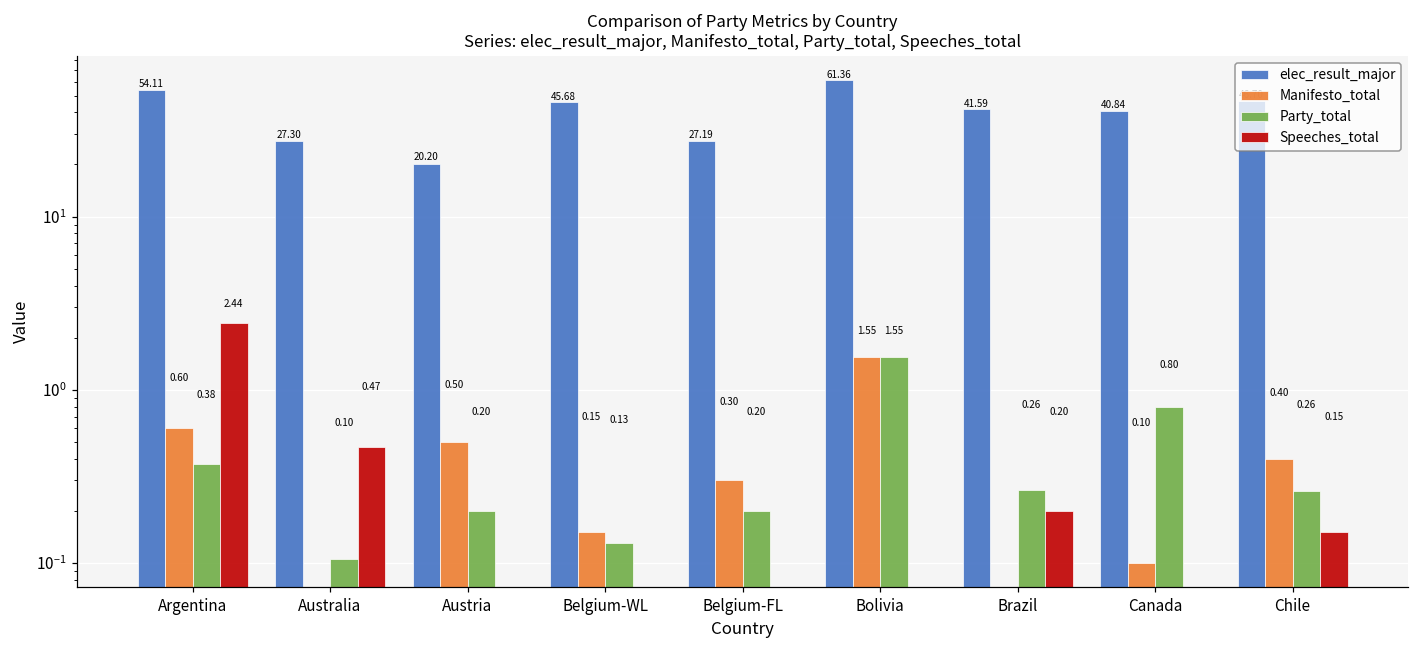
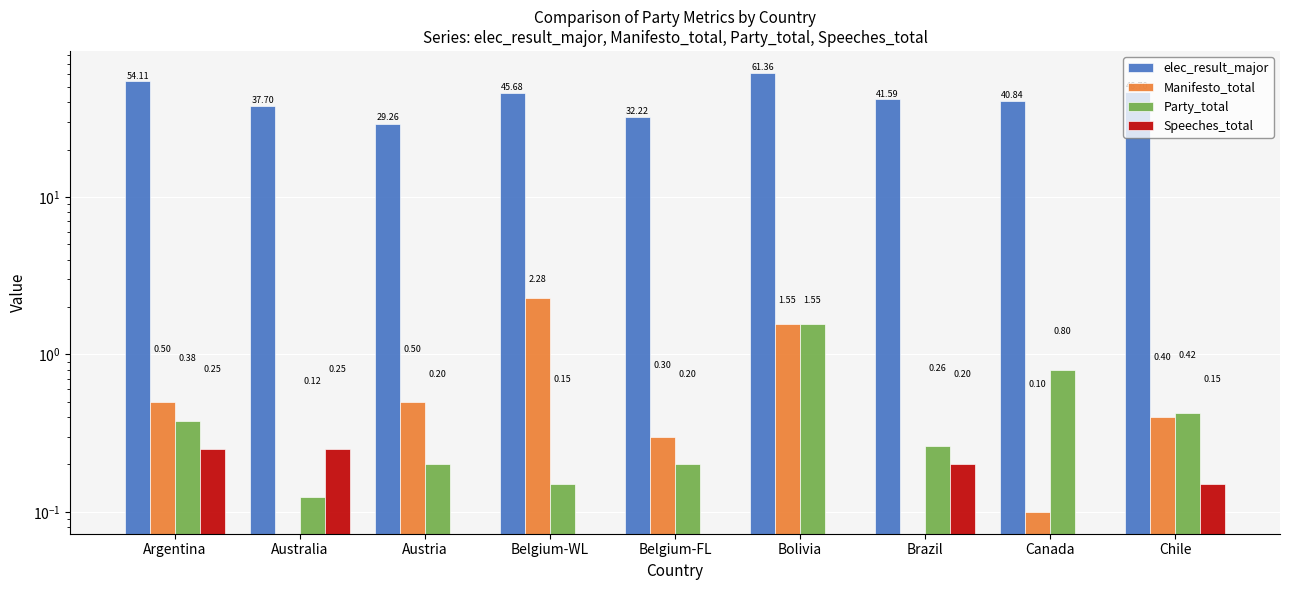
  {
    "elec_result_major": {
      "Argentina": 54.11,
-     "Australia": 27.30,
-     "Austria": 20.20,
+     "Australia": 37.70,
+     "Austria": 29.26,
      "Belgium-WL": 45.68,
-     "Belgium-FL": 27.19,
+     "Belgium-FL": 32.22,
      "Bolivia": 61.36,
      "Brazil": 41.59,
      "Canada": 40.84
    },
    "Manifesto_total": {
-     "Argentina": 0.60,
-     "Belgium-WL": 0.15,
+     "Argentina": 0.50,
+     "Belgium-WL": 2.28,
      "Bolivia": 1.55
    },
    "Party_total": {
-     "Australia": 0.10,
-     "Belgium-WL": 0.13,
+     "Australia": 0.12,
+     "Belgium-WL": 0.15,
      "Bolivia": 1.55,
-     "Chile": 0.26
+     "Chile": 0.42
    },
    "Speeches_total": {
-     "Argentina": 2.44,
-     "Australia": 0.47
+     "Argentina": 0.25,
+     "Australia": 0.25
    }
  }
